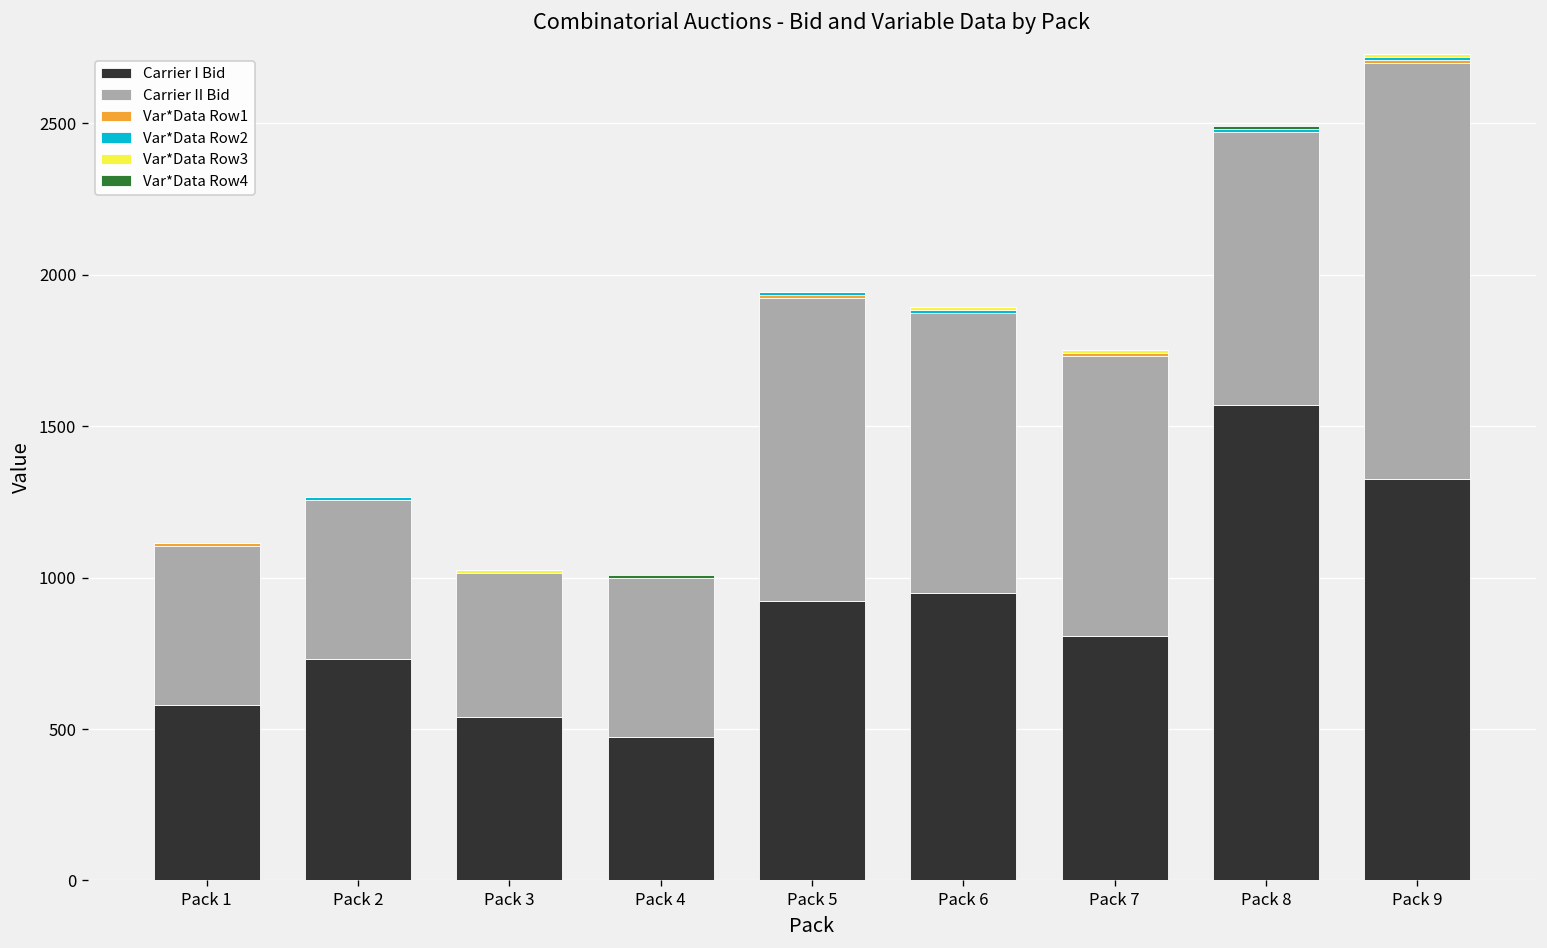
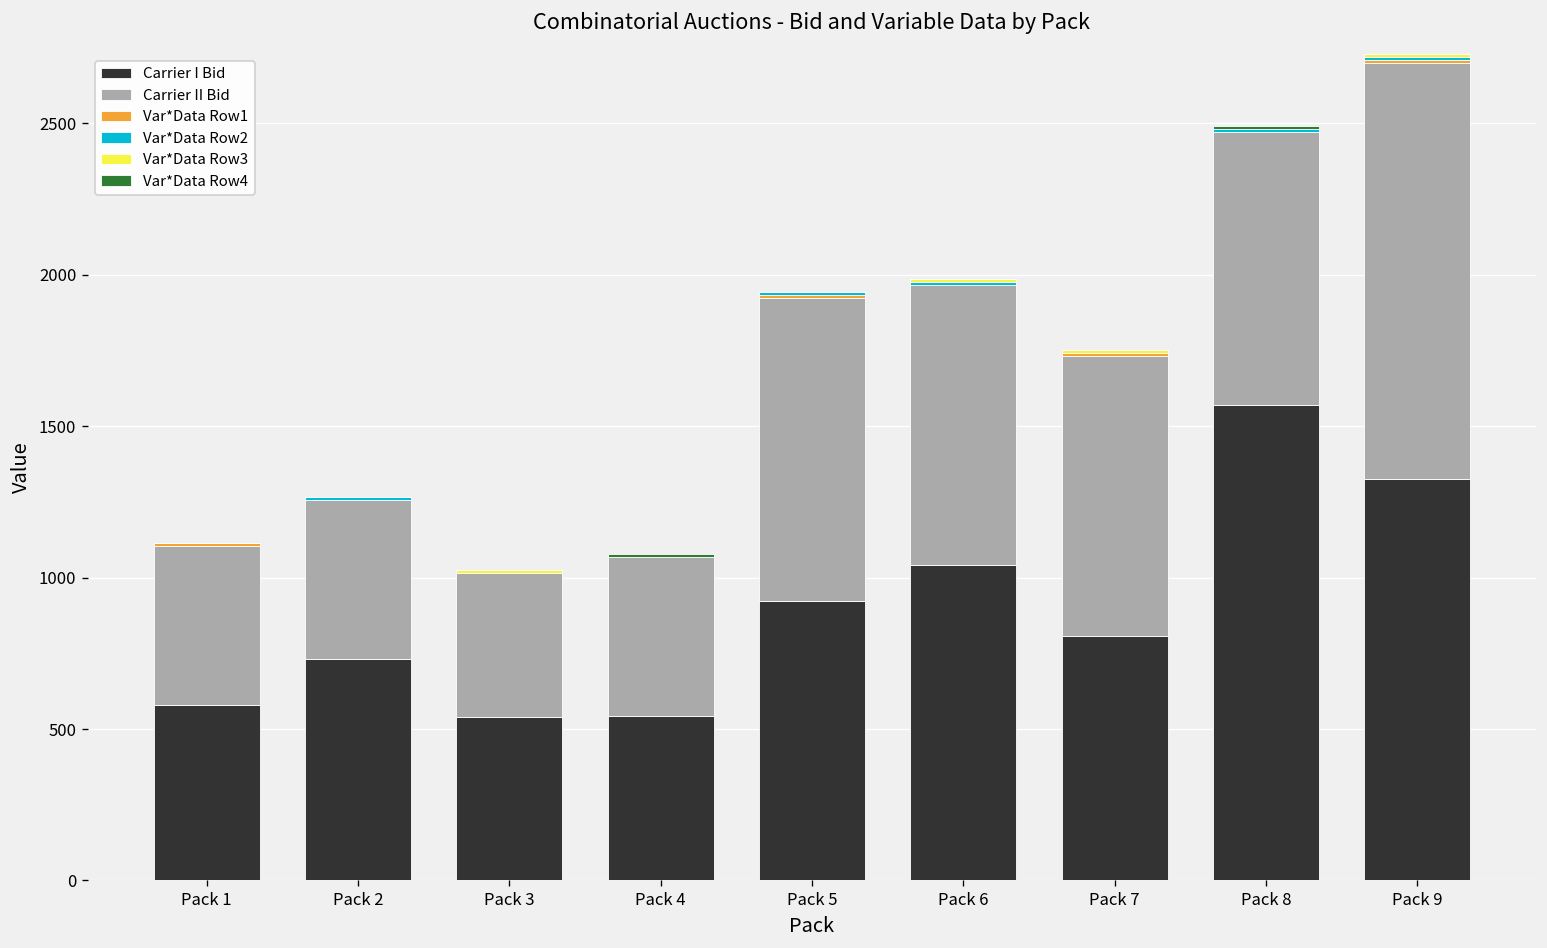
  {
    "Carrier I Bid": {
      "Pack 1": 580,
      "Pack 2": 730,
      "Pack 3": 540,
-     "Pack 4": 480,
+     "Pack 4": 540,
      "Pack 5": 920,
-     "Pack 6": 950,
+     "Pack 6": 1040,
      "Pack 7": 810,
      "Pack 8": 1570,
      "Pack 9": 1330
    },
    "Carrier II Bid": {
      "Pack 1": 530,
      "Pack 2": 530,
      "Pack 3": 480,
      "Pack 4": 530,
      "Pack 5": 1000,
      "Pack 6": 930,
      "Pack 7": 930,
      "Pack 8": 900,
      "Pack 9": 1380
    },
    "Var*Data Row1": {
      "Pack 1": 10,
      "Pack 2": 0,
      "Pack 3": 0,
      "Pack 4": 0,
      "Pack 5": 10,
      "Pack 6": 0,
      "Pack 7": 10,
      "Pack 8": 0,
      "Pack 9": 10
    },
    "Var*Data Row2": {
      "Pack 1": 0,
      "Pack 2": 10,
      "Pack 3": 0,
      "Pack 4": 0,
      "Pack 5": 10,
      "Pack 6": 10,
      "Pack 7": 0,
      "Pack 8": 10,
      "Pack 9": 10
    },
    "Var*Data Row3": {
      "Pack 1": 0,
      "Pack 2": 0,
      "Pack 3": 10,
      "Pack 4": 0,
      "Pack 5": 0,
      "Pack 6": 10,
      "Pack 7": 10,
      "Pack 8": 0,
      "Pack 9": 10
    },
    "Var*Data Row4": {
      "Pack 1": 0,
      "Pack 2": 0,
      "Pack 3": 0,
      "Pack 4": 10,
      "Pack 5": 0,
      "Pack 6": 0,
      "Pack 7": 0,
      "Pack 8": 10,
      "Pack 9": 0
    }
  }
